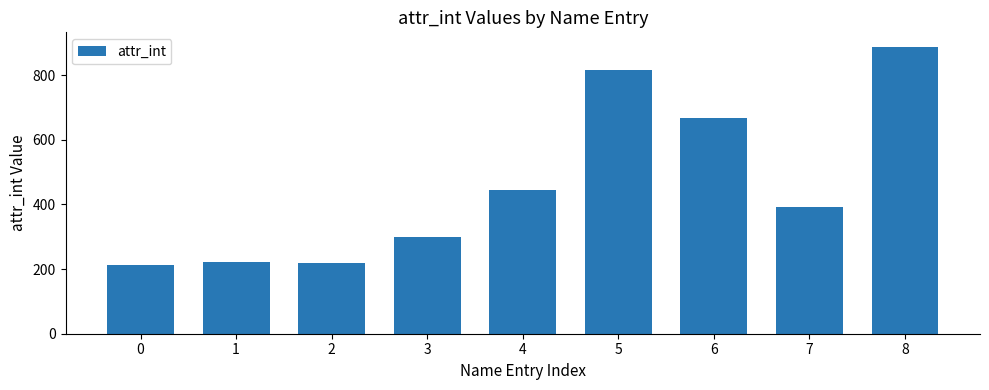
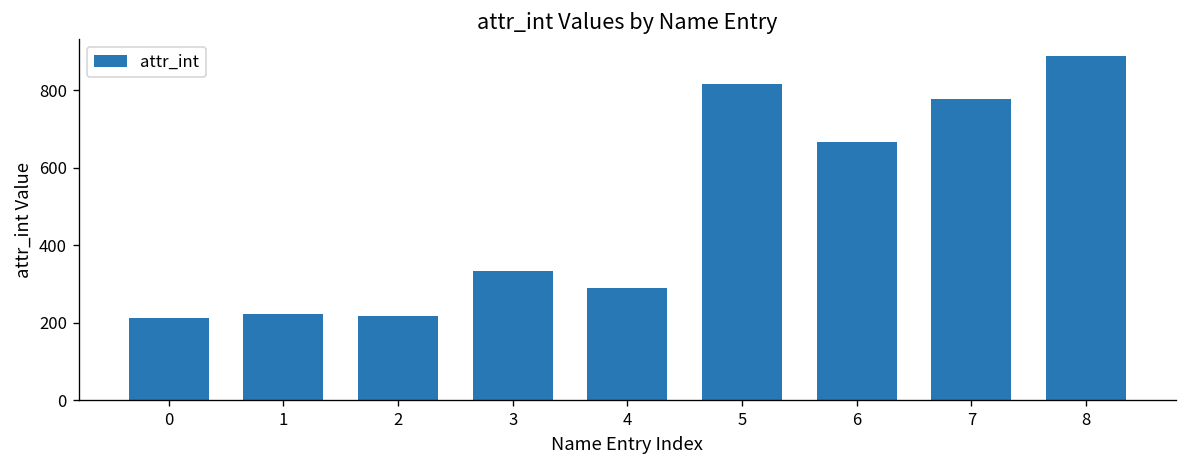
  {
    "0": 210,
    "1": 220,
    "2": 220,
-   "3": 300,
-   "4": 440,
+   "3": 330,
+   "4": 290,
    "5": 820,
    "6": 670,
-   "7": 390,
+   "7": 780,
    "8": 890
  }
